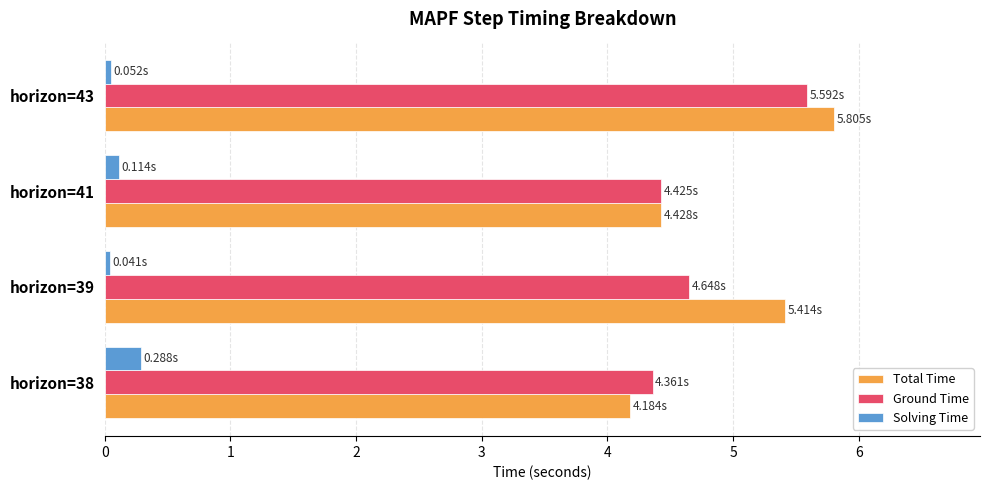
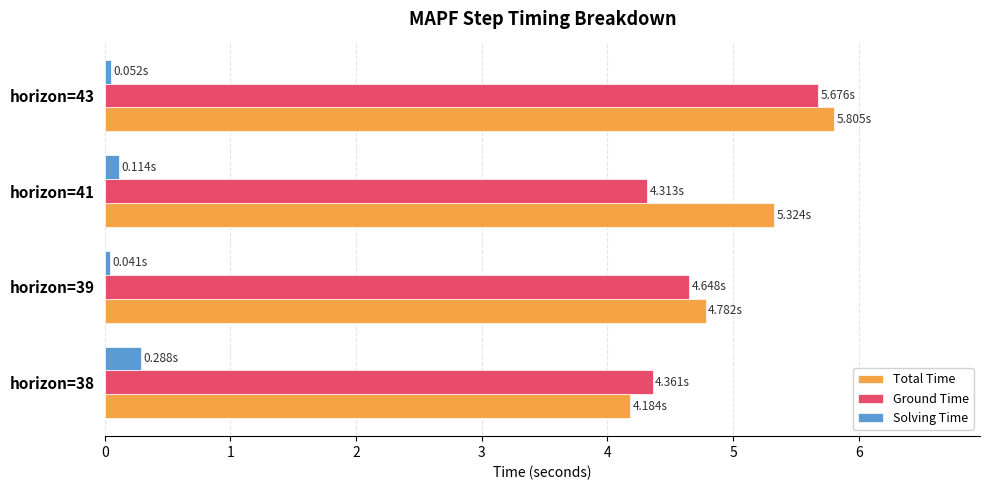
  {
    "Total Time": {
      "horizon=43": "5.805s",
-     "horizon=41": "4.428s",
-     "horizon=39": "5.414s",
+     "horizon=41": "5.324s",
+     "horizon=39": "4.782s",
      "horizon=38": "4.184s"
    },
    "Ground Time": {
-     "horizon=43": "5.592s",
-     "horizon=41": "4.425s",
+     "horizon=43": "5.676s",
+     "horizon=41": "4.313s",
      "horizon=39": "4.648s",
      "horizon=38": "4.361s"
    },
    "Solving Time": {
      "horizon=43": "0.052s",
      "horizon=41": "0.114s",
      "horizon=39": "0.041s",
      "horizon=38": "0.288s"
    }
  }
